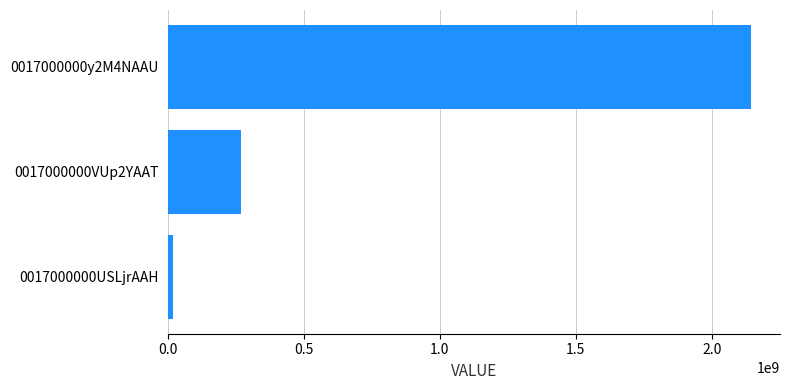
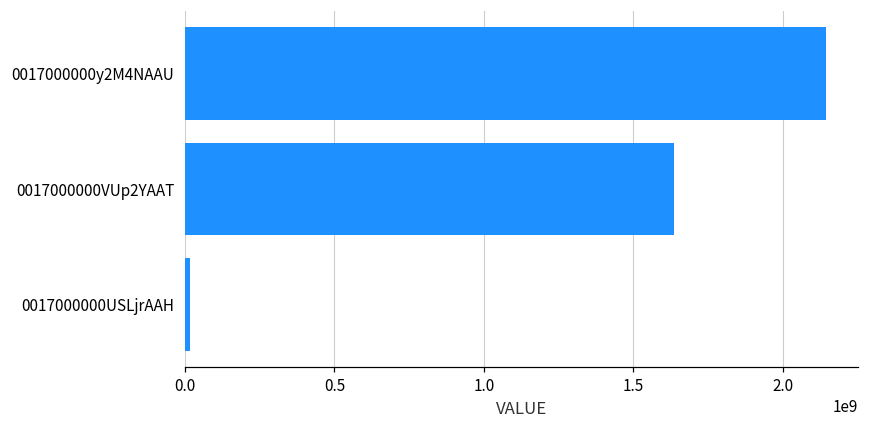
  {
    "0017000000y2M4NAAU": 2140000000,
-   "0017000000VUp2YAAT": 270000000,
+   "0017000000VUp2YAAT": 1640000000,
    "0017000000USLjrAAH": 20000000
  }
